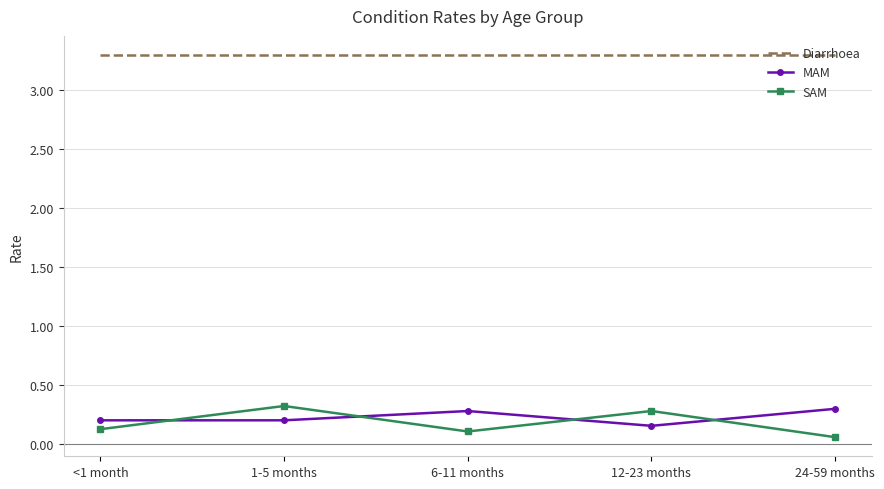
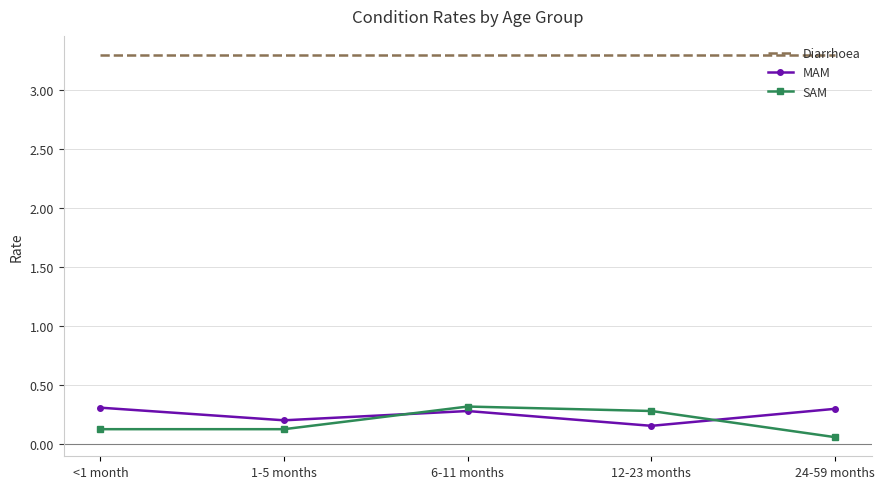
  {
    "Diarrhoea": {
      "<1 month": 3.30,
      "1-5 months": 3.30,
      "6-11 months": 3.30,
      "12-23 months": 3.30,
      "24-59 months": 3.30
    },
    "MAM": {
-     "<1 month": 0.20,
+     "<1 month": 0.30,
      "1-5 months": 0.20,
      "6-11 months": 0.28,
      "12-23 months": 0.15,
      "24-59 months": 0.30
    },
    "SAM": {
      "<1 month": 0.12,
-     "1-5 months": 0.32,
-     "6-11 months": 0.10,
+     "1-5 months": 0.12,
+     "6-11 months": 0.31,
      "12-23 months": 0.28,
      "24-59 months": 0.05
    }
  }
